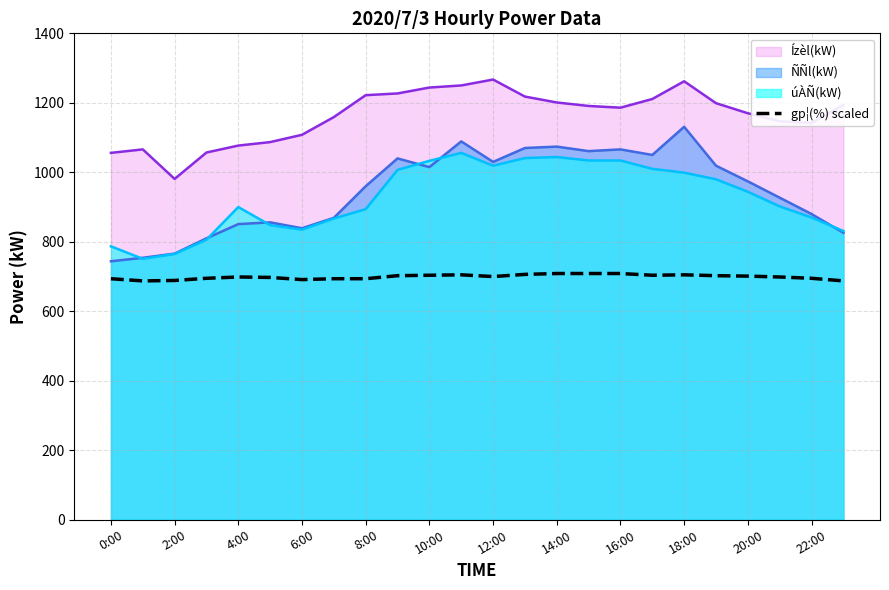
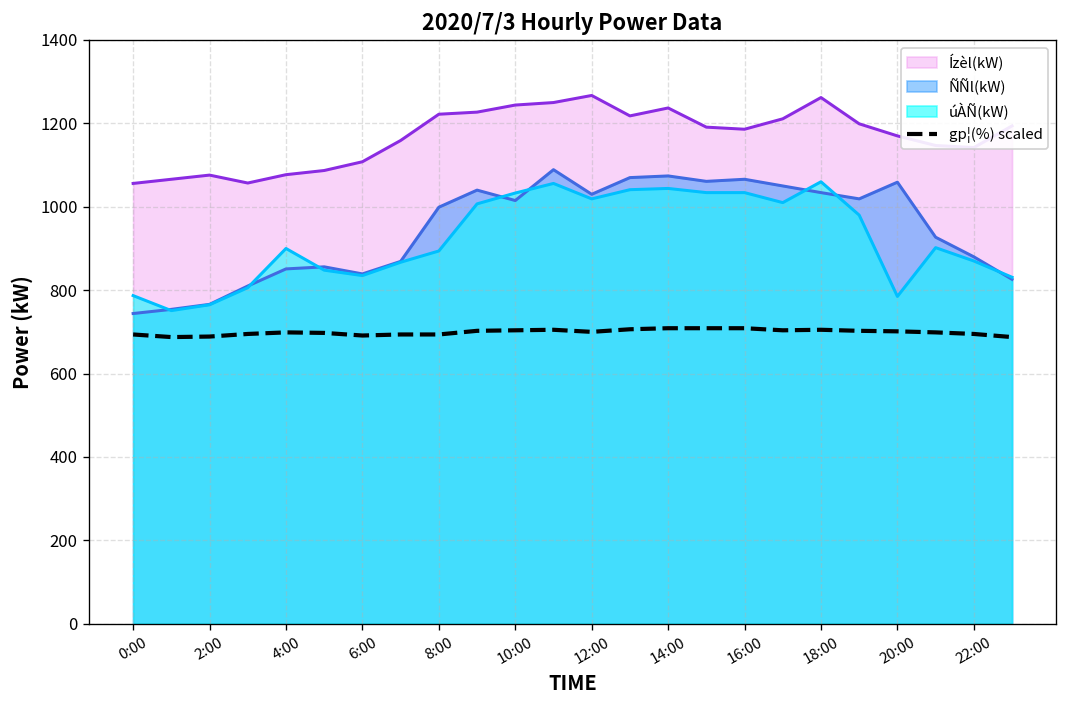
  {
    "Ízèl(kW)": {
      "0:00": 1060,
-     "2:00": 980,
+     "2:00": 1080,
      "4:00": 1080,
      "6:00": 1110,
      "8:00": 1220,
      "10:00": 1240,
      "12:00": 1270,
-     "14:00": 1200,
+     "14:00": 1240,
      "16:00": 1190,
      "18:00": 1260,
      "20:00": 1170
    },
    "ÑÑl(kW)": {
      "0:00": 740,
      "4:00": 850,
-     "8:00": 960,
+     "8:00": 1000,
      "10:00": 1020,
      "12:00": 1030,
      "14:00": 1070,
      "16:00": 1070,
-     "18:00": 1130,
-     "20:00": 970,
+     "18:00": 1030,
+     "20:00": 1060,
      "22:00": 880
    },
    "úÀÑ(kW)": {
      "0:00": 790,
      "4:00": 900,
      "8:00": 890,
      "10:00": 1030,
      "12:00": 1020,
      "14:00": 1040,
      "16:00": 1030,
-     "18:00": 1000,
-     "20:00": 940,
+     "18:00": 1060,
+     "20:00": 790,
      "22:00": 870
    },
    "gp¦(%) scaled": {
      "0:00": 690,
      "2:00": 690,
      "4:00": 700,
      "6:00": 690,
      "8:00": 690,
      "10:00": 700,
      "12:00": 700,
      "14:00": 710,
      "16:00": 710,
      "18:00": 710,
      "20:00": 700,
      "22:00": 700
    }
  }
